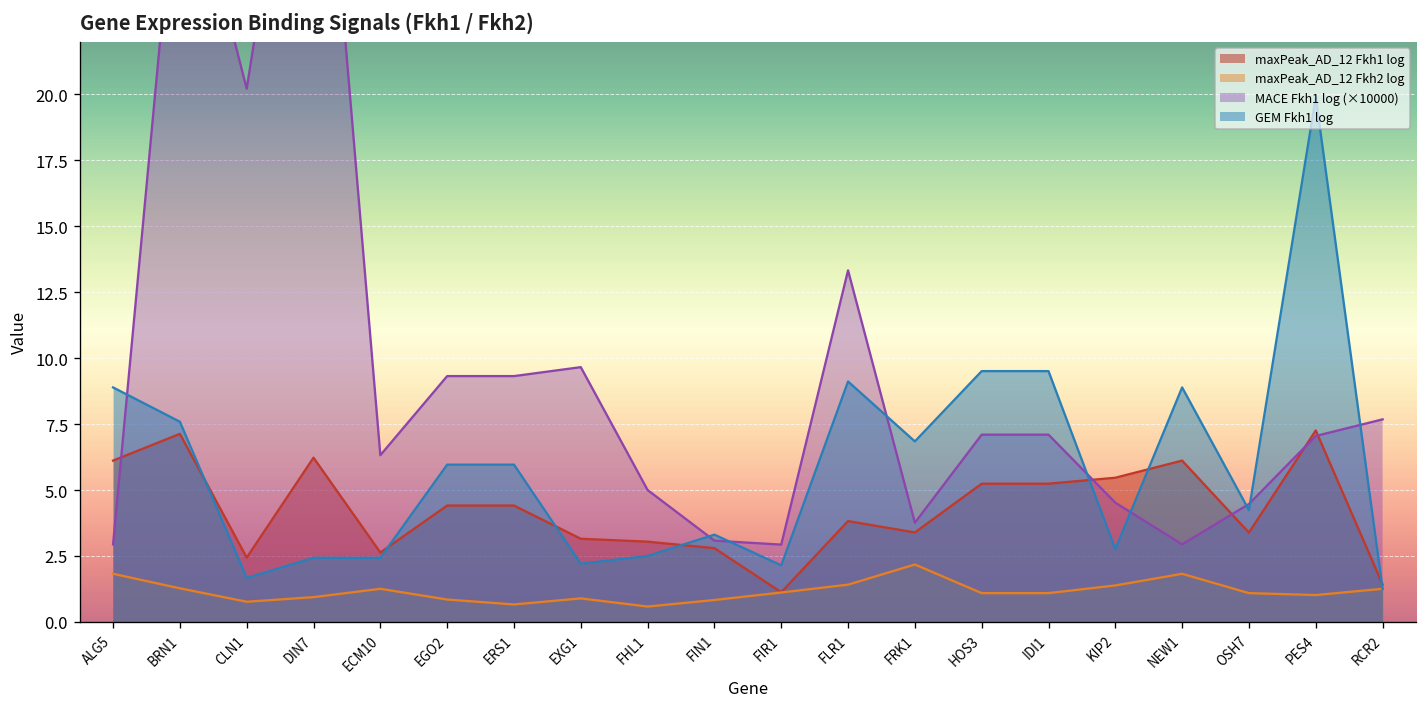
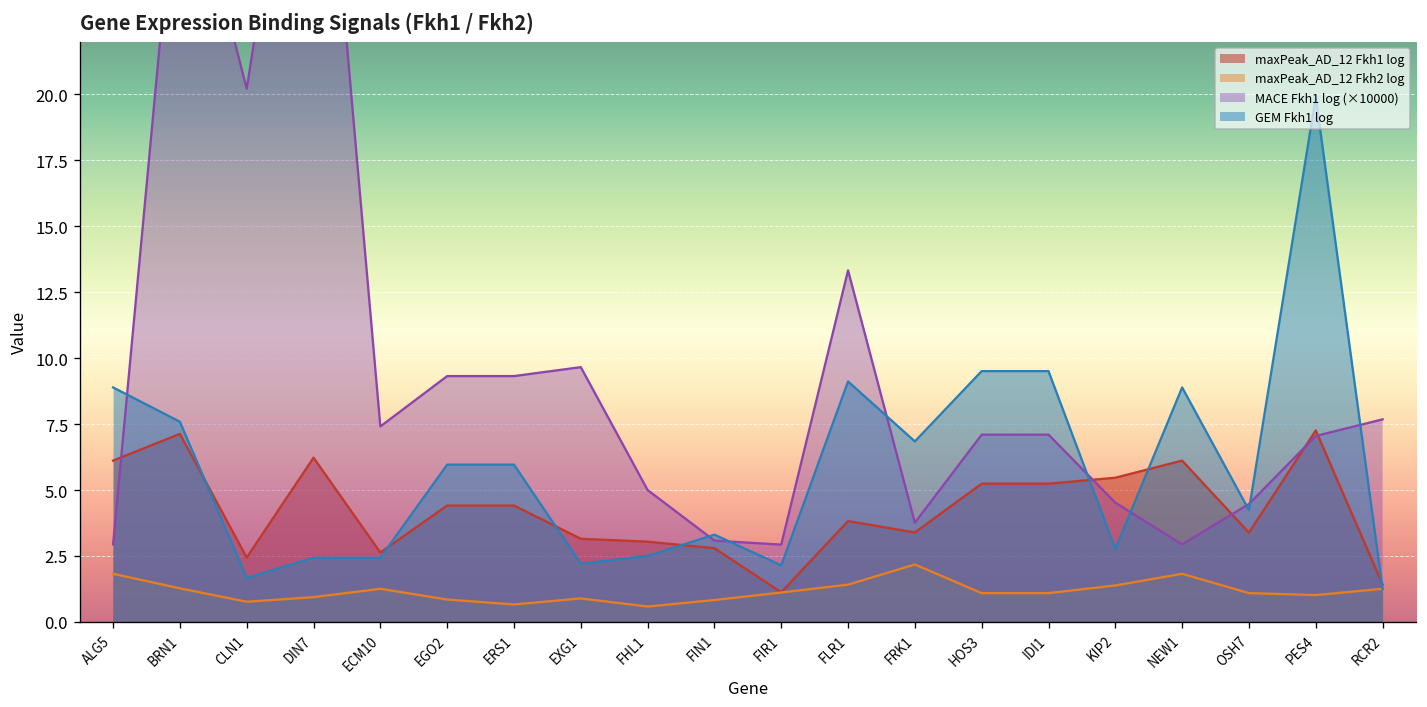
  {
    "MACE Fkh1 log (×10000)": {
      "ALG5": 2.9,
      "CLN1": 20.2,
-     "ECM10": 6.3,
+     "ECM10": 7.4,
      "EGO2": 9.3,
      "ERS1": 9.3,
      "EXG1": 9.7,
      "FHL1": 5.0,
      "FIN1": 3.1,
      "FIR1": 2.9,
      "FLR1": 13.3,
      "FRK1": 3.8,
      "HOS3": 7.1,
      "IDI1": 7.1,
      "KIP2": 4.5,
      "NEW1": 2.9,
      "OSH7": 4.5,
      "PES4": 7.1,
      "RCR2": 7.7
    },
    "GEM Fkh1 log": {
      "ALG5": 8.9,
      "BRN1": 7.6,
      "CLN1": 1.7,
      "DIN7": 2.4,
      "ECM10": 2.4,
      "EGO2": 6.0,
      "ERS1": 6.0,
      "EXG1": 2.2,
      "FHL1": 2.5,
      "FIN1": 3.3,
      "FIR1": 2.1,
      "FLR1": 9.1,
      "FRK1": 6.8,
      "HOS3": 9.5,
      "IDI1": 9.5,
      "KIP2": 2.8,
      "NEW1": 8.9,
      "OSH7": 4.2
    }
  }
